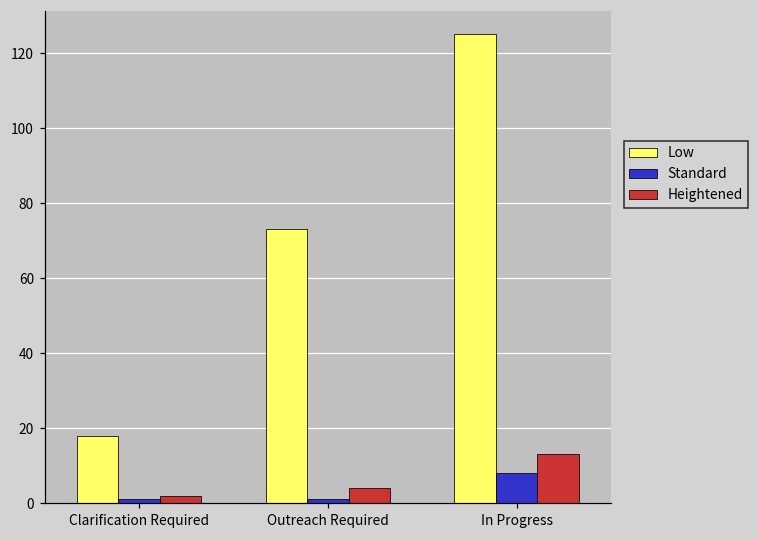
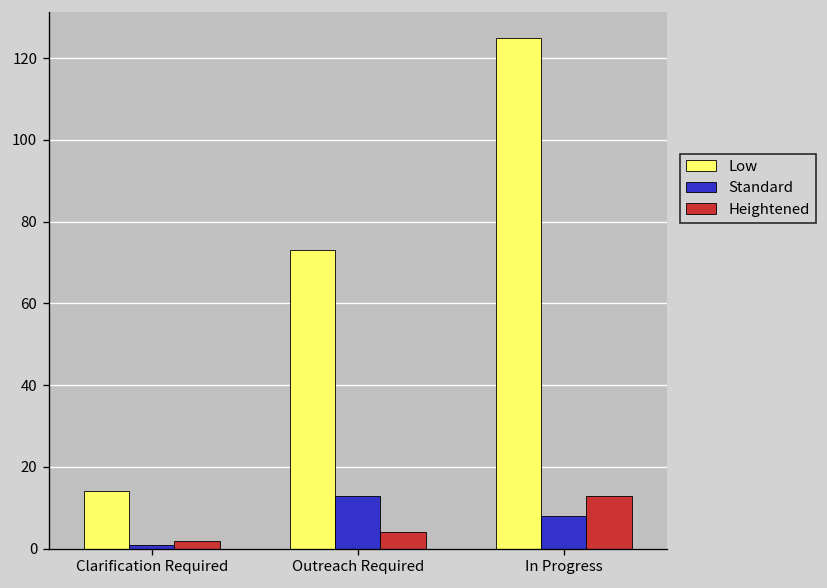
  {
    "Low": {
-     "Clarification Required": 18,
+     "Clarification Required": 14,
      "Outreach Required": 73,
      "In Progress": 125
    },
    "Standard": {
      "Clarification Required": 1,
-     "Outreach Required": 1,
+     "Outreach Required": 13,
      "In Progress": 8
    },
    "Heightened": {
      "Clarification Required": 2,
      "Outreach Required": 4,
      "In Progress": 13
    }
  }
